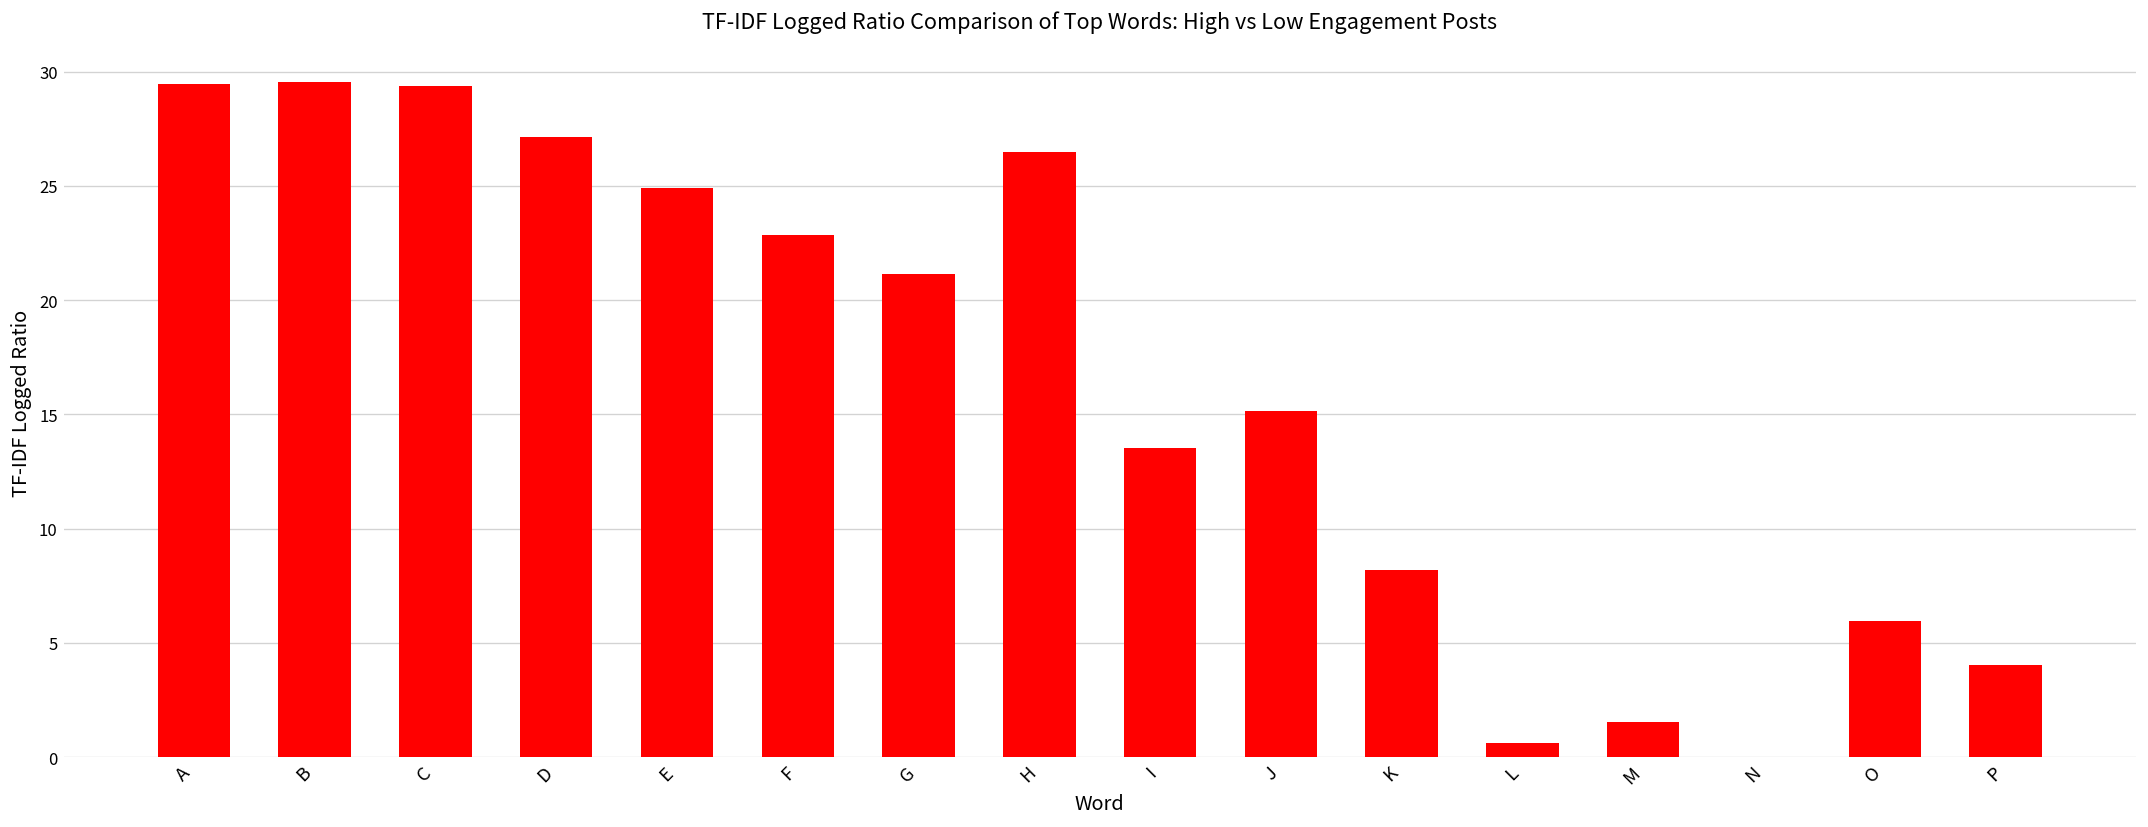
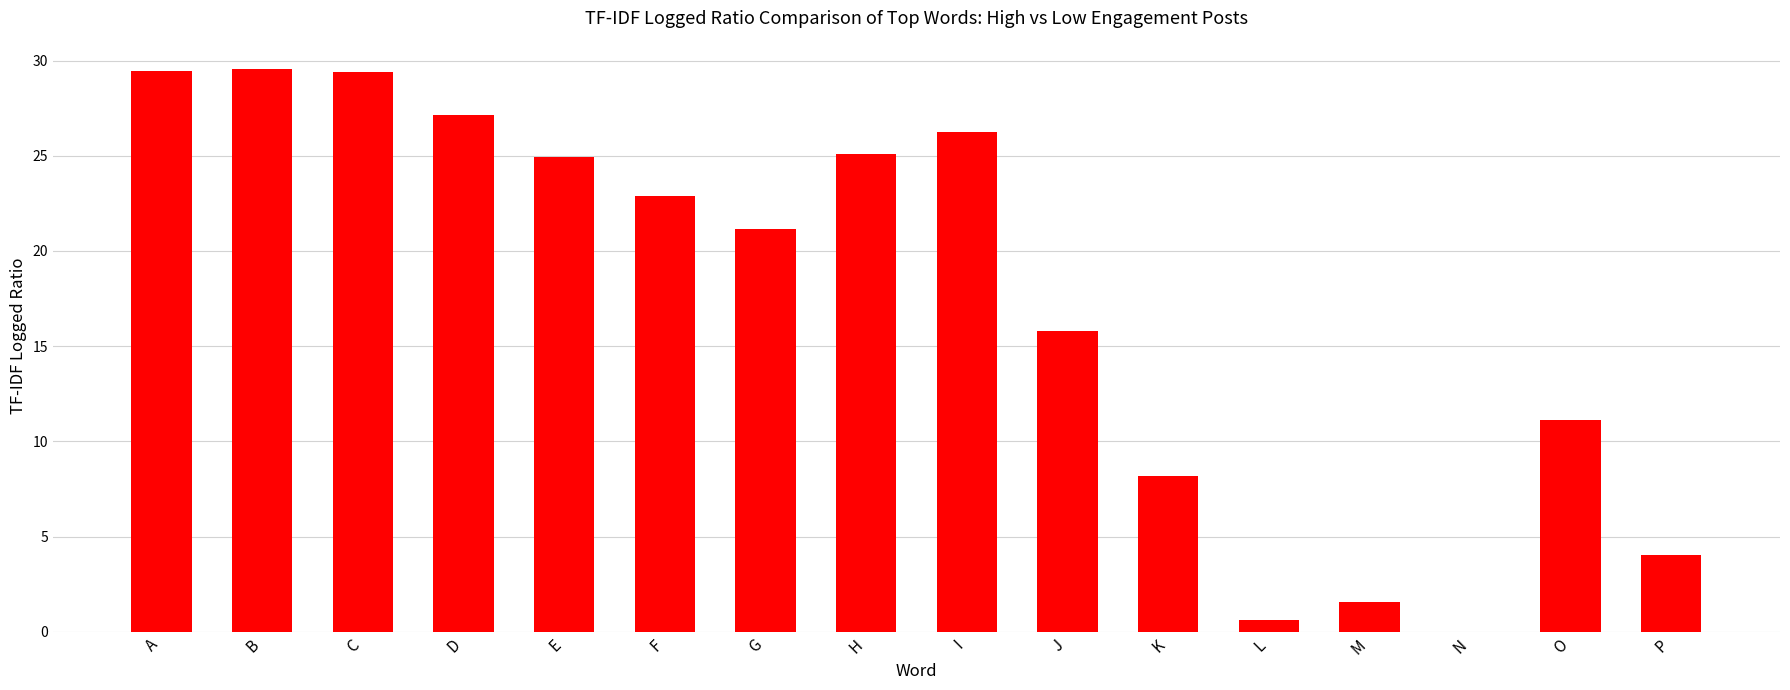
  {
    "A": 29.4,
    "B": 29.6,
    "C": 29.4,
    "D": 27.2,
    "E": 24.9,
    "F": 22.9,
    "G": 21.1,
-   "H": 26.5,
-   "I": 13.5,
-   "J": 15.1,
+   "H": 25.1,
+   "I": 26.3,
+   "J": 15.8,
    "K": 8.2,
    "L": 0.6,
    "M": 1.6,
    "N": 0.0,
-   "O": 6.0,
+   "O": 11.1,
    "P": 4.0
  }
